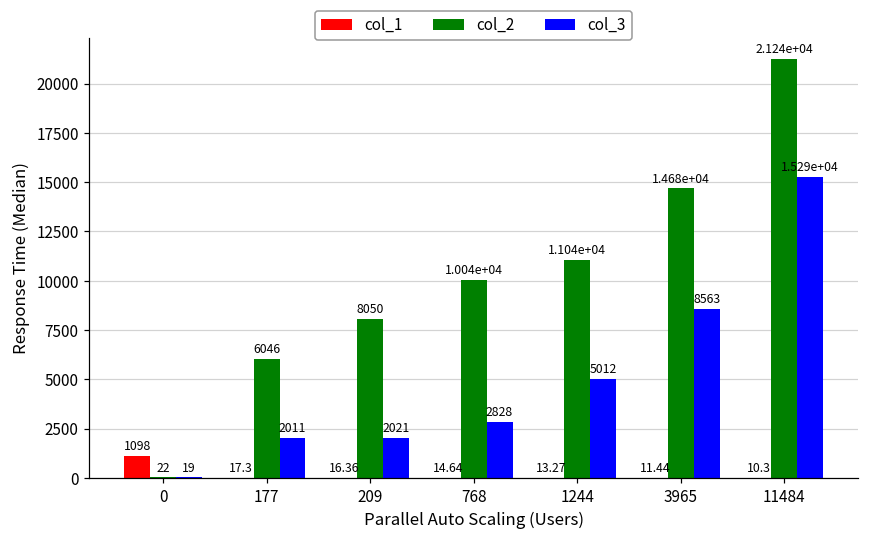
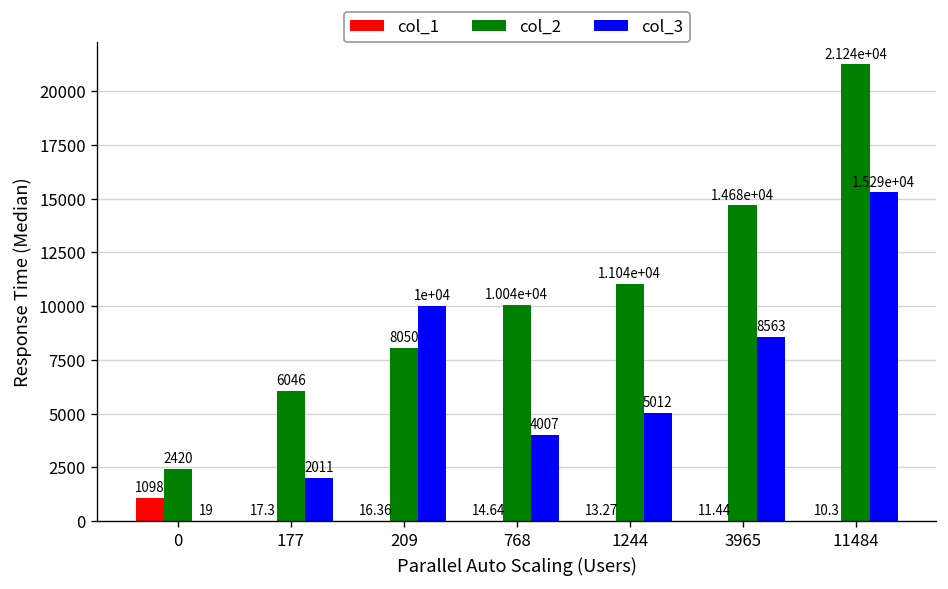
  {
    "col_1": {
      "0": "1098",
      "177": "17.3",
      "209": "16.36",
      "768": "14.64",
      "1244": "13.27",
      "3965": "11.44",
      "11484": "10.3"
    },
    "col_2": {
-     "0": "22",
+     "0": "2420",
      "177": "6046",
      "209": "8050"
    },
    "col_3": {
      "0": "19",
      "177": "2011",
-     "209": "2021",
-     "768": "2828",
+     "209": "1e+04",
+     "768": "4007",
      "1244": "5012",
      "3965": "8563"
    }
  }
